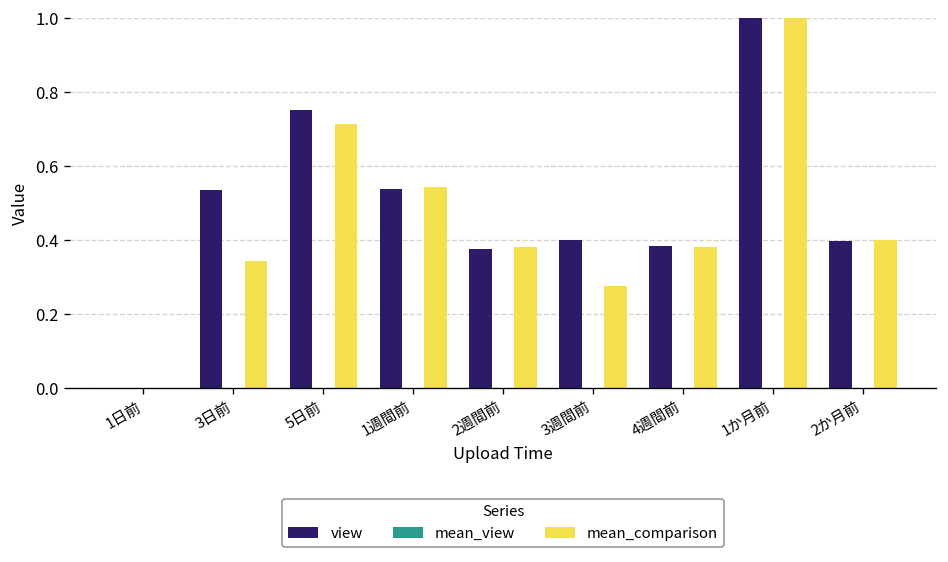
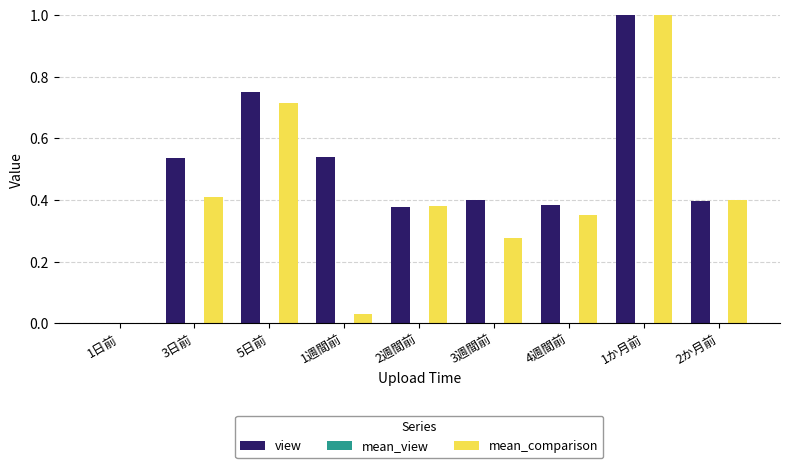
  {
    "view": {
      "1日前": 0.00,
      "3日前": 0.54,
      "5日前": 0.75,
      "1週間前": 0.54,
      "2週間前": 0.38,
      "3週間前": 0.40,
      "4週間前": 0.38,
      "1か月前": 1.00,
      "2か月前": 0.40
    },
    "mean_view": {
      "1日前": 0.00,
      "3日前": 0.00,
      "5日前": 0.00,
      "1週間前": 0.00,
      "2週間前": 0.00,
      "3週間前": 0.00,
      "4週間前": 0.00,
      "1か月前": 0.00,
      "2か月前": 0.00
    },
    "mean_comparison": {
      "1日前": 0.00,
-     "3日前": 0.34,
+     "3日前": 0.41,
      "5日前": 0.71,
-     "1週間前": 0.54,
+     "1週間前": 0.03,
      "2週間前": 0.38,
      "3週間前": 0.28,
-     "4週間前": 0.38,
+     "4週間前": 0.35,
      "1か月前": 1.00,
      "2か月前": 0.40
    }
  }
